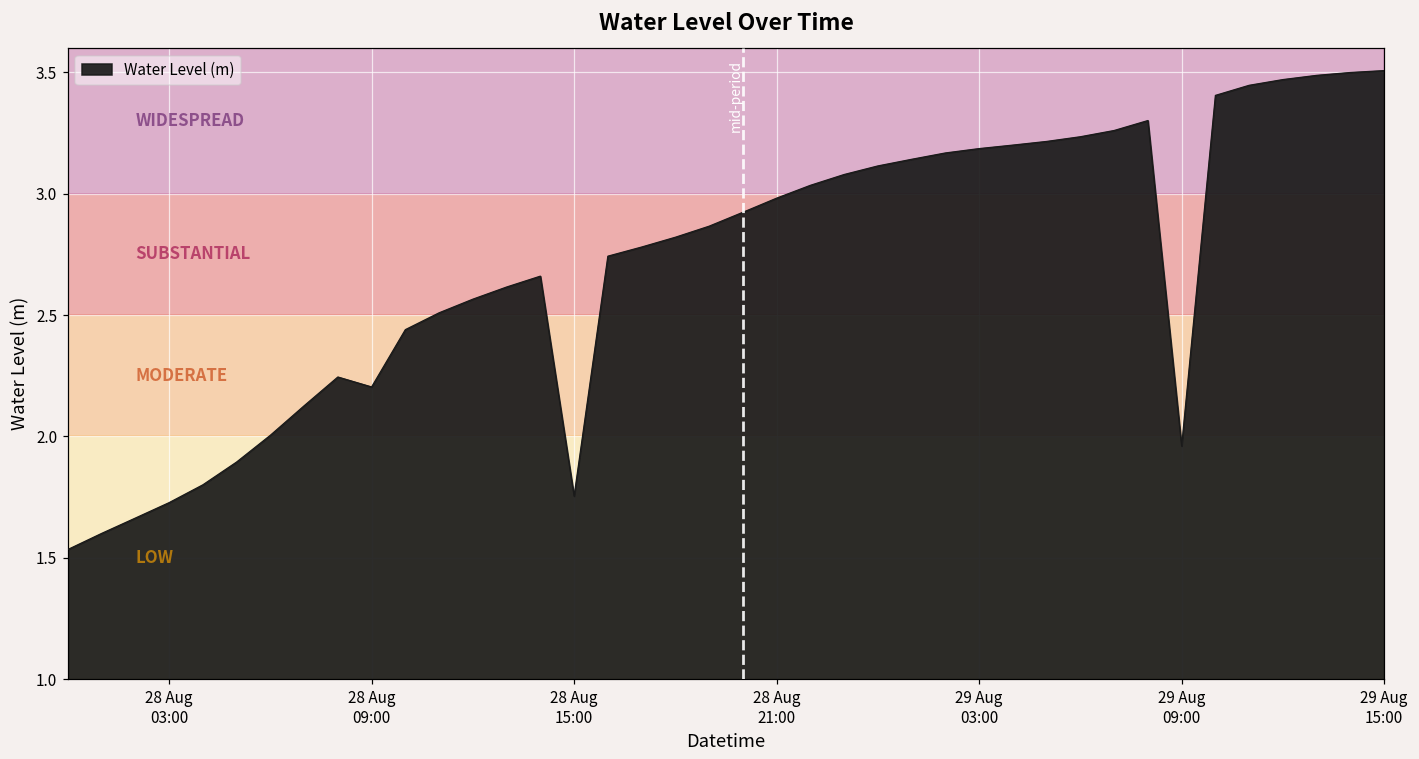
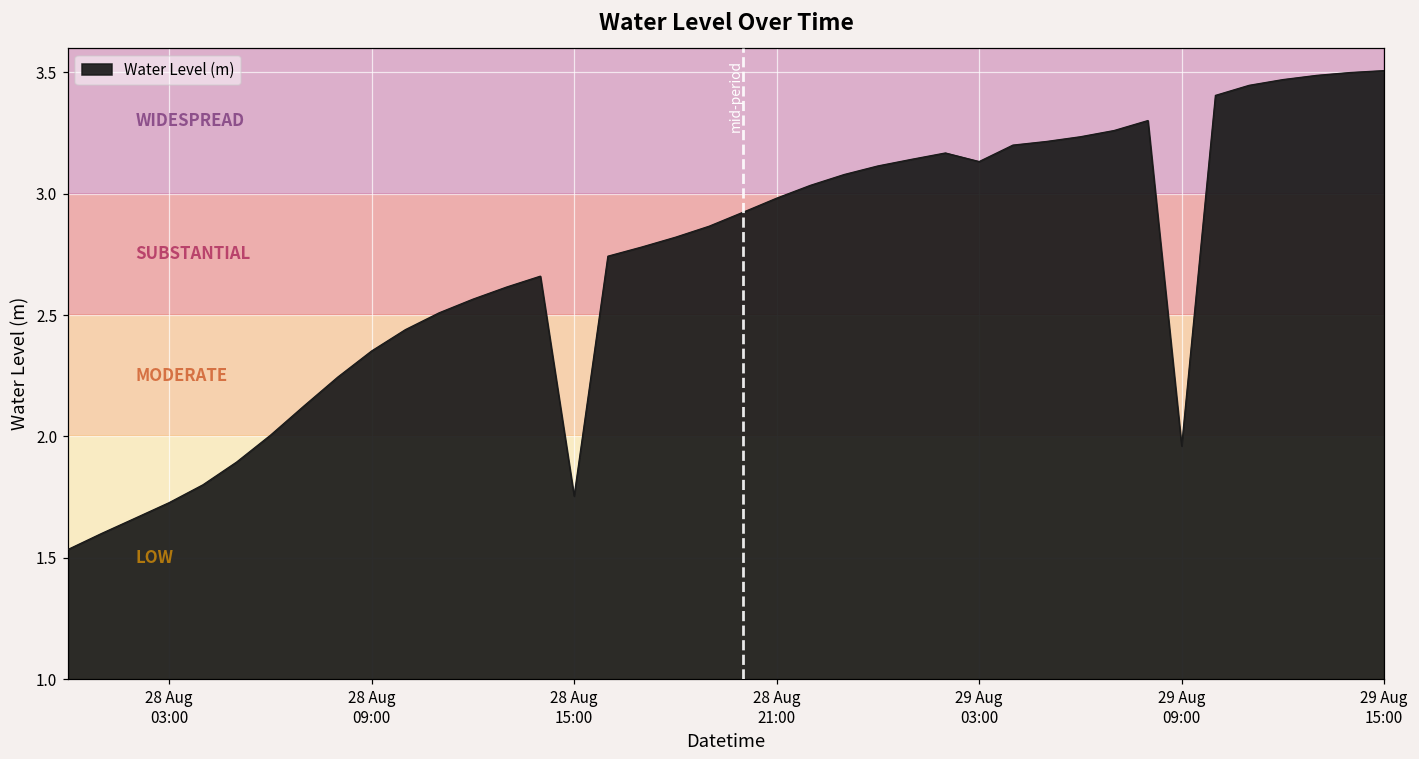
  {
    "28 Aug 03:00": 1.73,
-   "28 Aug 09:00": 2.20,
+   "28 Aug 09:00": 2.35,
    "28 Aug 15:00": 1.75,
    "28 Aug 21:00": 2.98,
-   "29 Aug 03:00": 3.19,
+   "29 Aug 03:00": 3.13,
    "29 Aug 09:00": 1.96,
    "29 Aug 15:00": 3.51
  }
